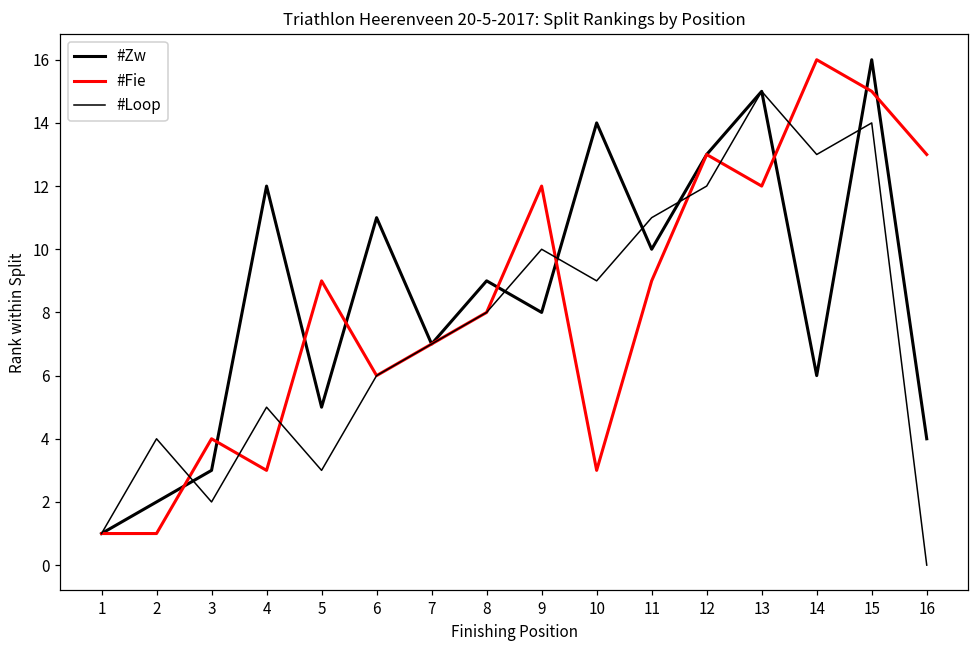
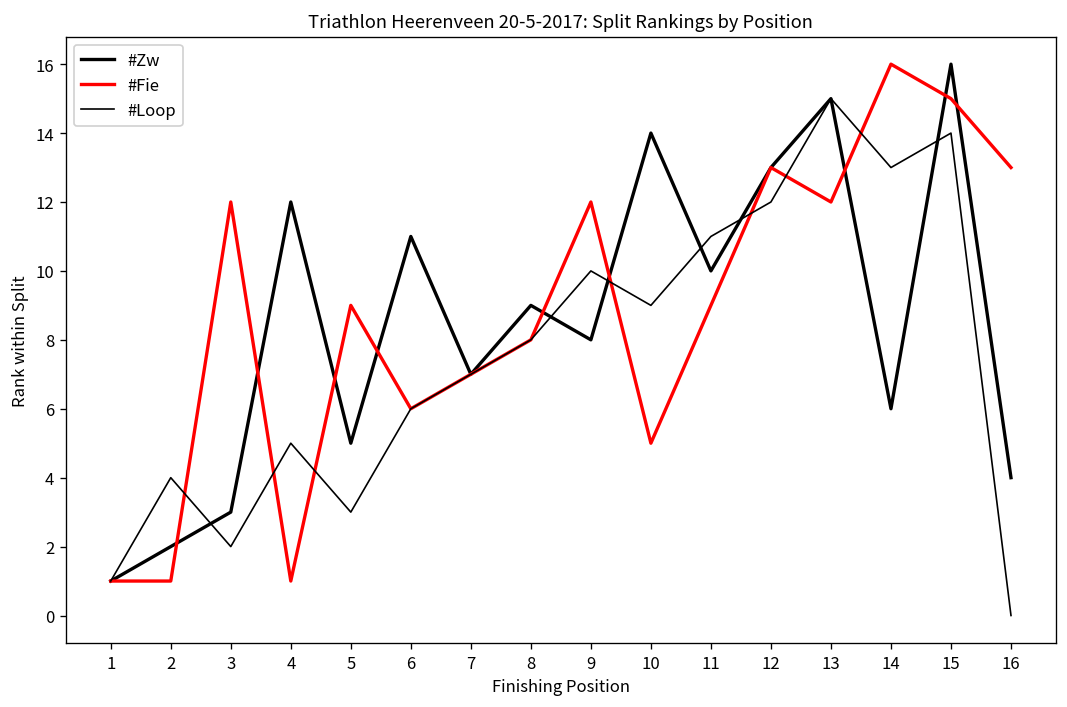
  {
    "#Fie": {
      "2": 1,
-     "3": 4,
-     "4": 3,
+     "3": 12,
+     "4": 1,
      "5": 9,
      "9": 12,
-     "10": 3,
+     "10": 5,
      "11": 9,
      "13": 12,
      "14": 16,
      "15": 15,
      "16": 13
    }
  }
